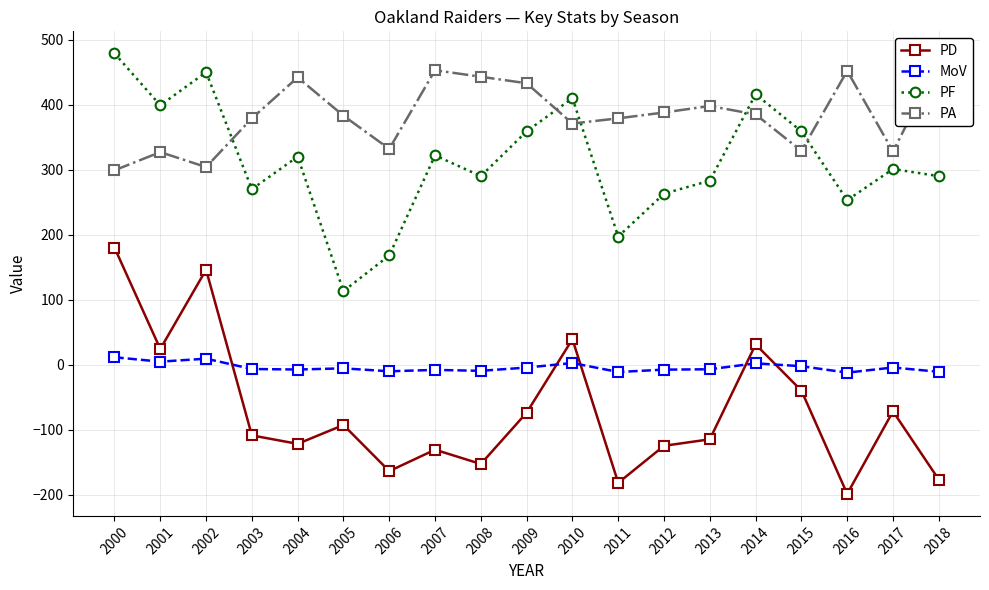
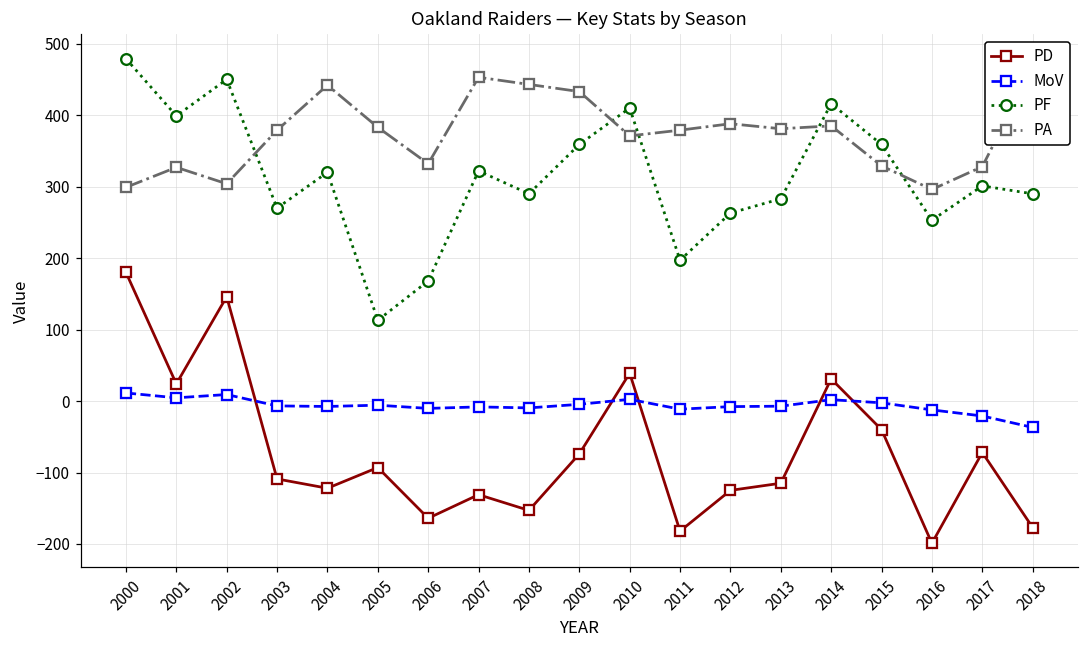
  {
    "PD": {
      "2000": 180,
      "2001": 20,
      "2002": 150,
      "2003": -110,
      "2004": -120,
      "2005": -90,
      "2006": -160,
      "2007": -130,
      "2008": -150,
      "2009": -70,
      "2010": 40,
      "2011": -180,
      "2012": -130,
      "2013": -120,
      "2014": 30,
      "2015": -40,
      "2016": -200,
      "2017": -70,
      "2018": -180
    },
    "MoV": {
      "2000": 10,
      "2001": 0,
      "2002": 10,
      "2003": -10,
      "2004": -10,
      "2005": -10,
      "2006": -10,
      "2007": -10,
      "2008": -10,
      "2009": 0,
      "2010": 0,
      "2011": -10,
      "2012": -10,
      "2013": -10,
      "2014": 0,
      "2015": 0,
      "2016": -10,
-     "2017": 0,
-     "2018": -10
+     "2017": -20,
+     "2018": -40
    },
    "PF": {
      "2000": 480,
      "2001": 400,
      "2002": 450,
      "2003": 270,
      "2004": 320,
      "2005": 110,
      "2006": 170,
      "2007": 320,
      "2008": 290,
      "2009": 360,
      "2010": 410,
      "2011": 200,
      "2012": 260,
      "2013": 280,
      "2014": 420,
      "2015": 360,
      "2016": 250,
      "2017": 300,
      "2018": 290
    },
    "PA": {
      "2000": 300,
      "2001": 330,
      "2002": 300,
      "2003": 380,
      "2004": 440,
      "2005": 380,
      "2006": 330,
      "2007": 450,
      "2008": 440,
      "2009": 430,
      "2010": 370,
      "2011": 380,
      "2012": 390,
-     "2013": 400,
+     "2013": 380,
      "2014": 390,
      "2015": 330,
-     "2016": 450,
+     "2016": 300,
      "2017": 330
    }
  }
